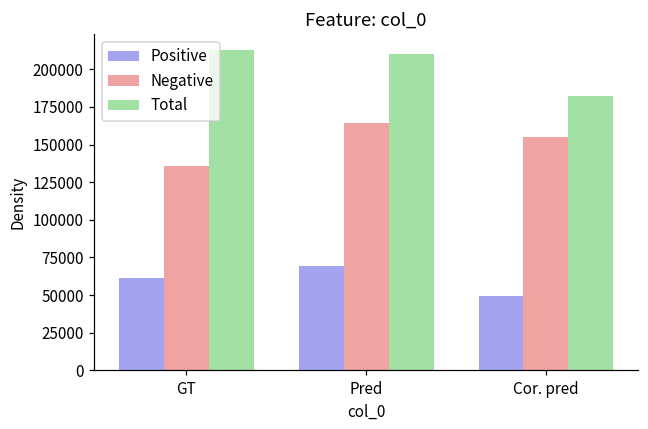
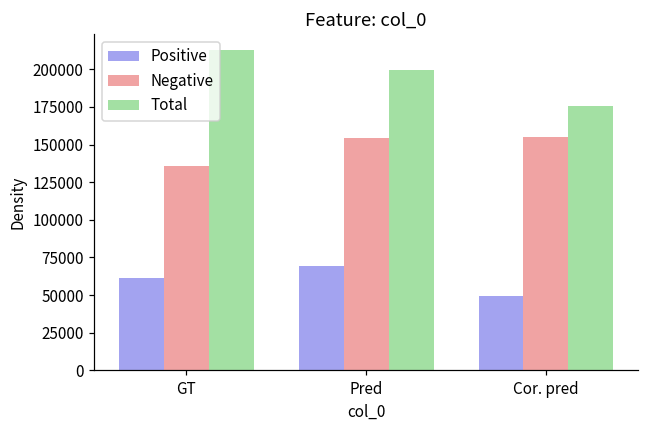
  {
    "Positive": {
      "GT": 61000,
      "Pred": 70000,
      "Cor. pred": 49000
    },
    "Negative": {
      "GT": 135000,
-     "Pred": 165000,
+     "Pred": 154000,
      "Cor. pred": 155000
    },
    "Total": {
      "GT": 212000,
-     "Pred": 210000,
-     "Cor. pred": 182000
+     "Pred": 199000,
+     "Cor. pred": 176000
    }
  }
